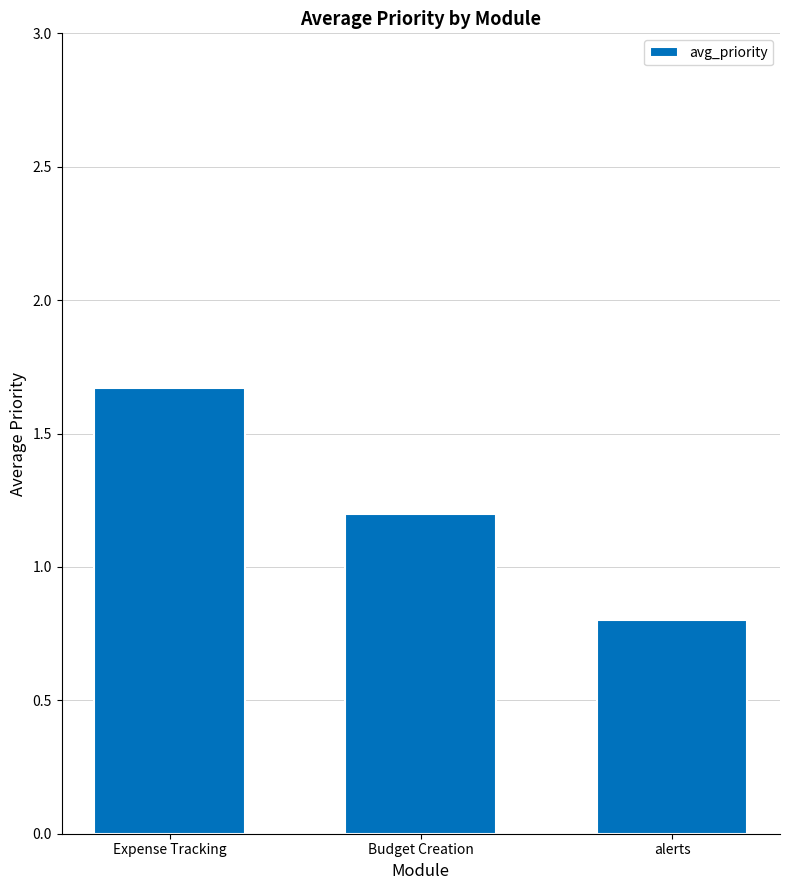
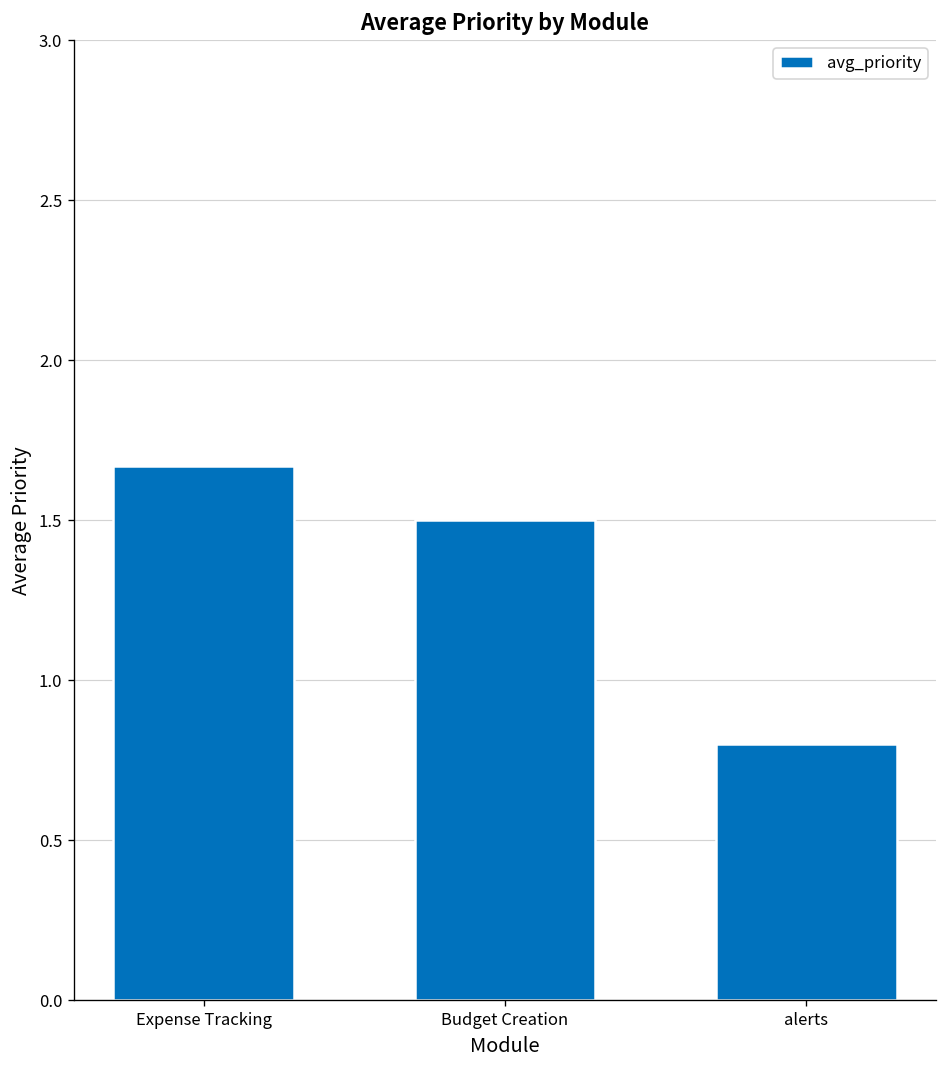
  {
    "Expense Tracking": 1.67,
-   "Budget Creation": 1.2,
+   "Budget Creation": 1.5,
    "alerts": 0.8
  }
